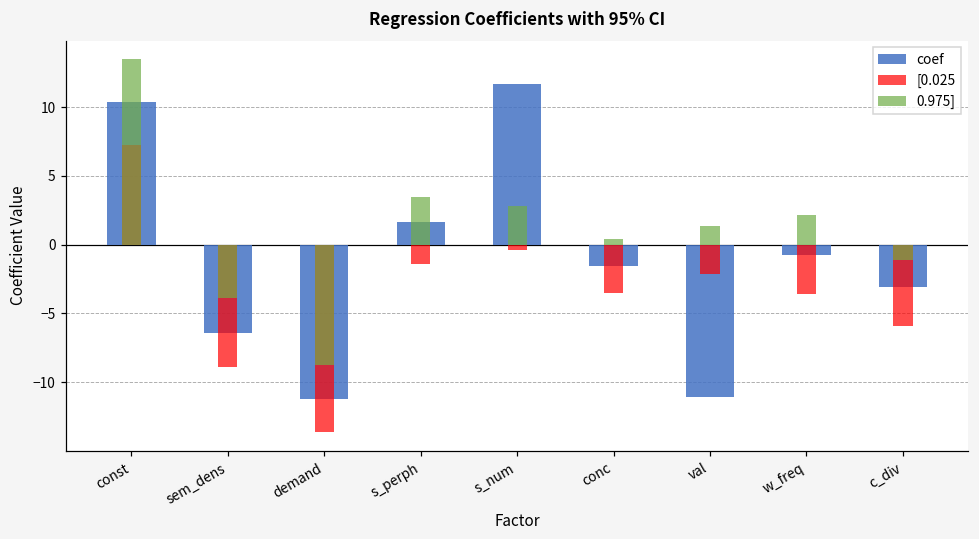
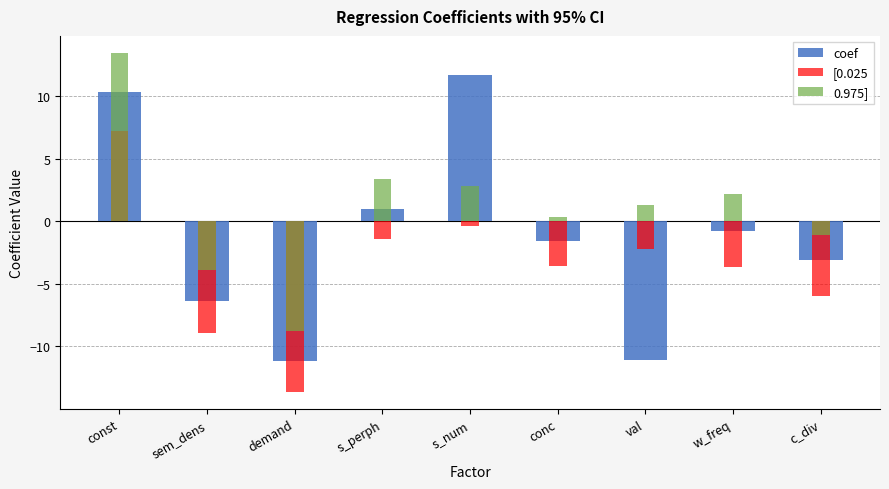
  {
    "coef": {
-     "s_perph": 1.6,
+     "s_perph": 1.0,
      "s_num": 11.7,
      "val": -11.1
    },
    "[0.025": {
      "sem_dens": -8.9,
      "demand": -13.6,
      "s_perph": -1.4,
      "s_num": -0.4,
      "conc": -3.5,
      "w_freq": -3.6,
      "c_div": -5.9
    },
    "0.975]": {
      "const": 13.5,
      "s_perph": 3.4,
      "conc": 0.4,
      "val": 1.3,
      "w_freq": 2.2
    }
  }
